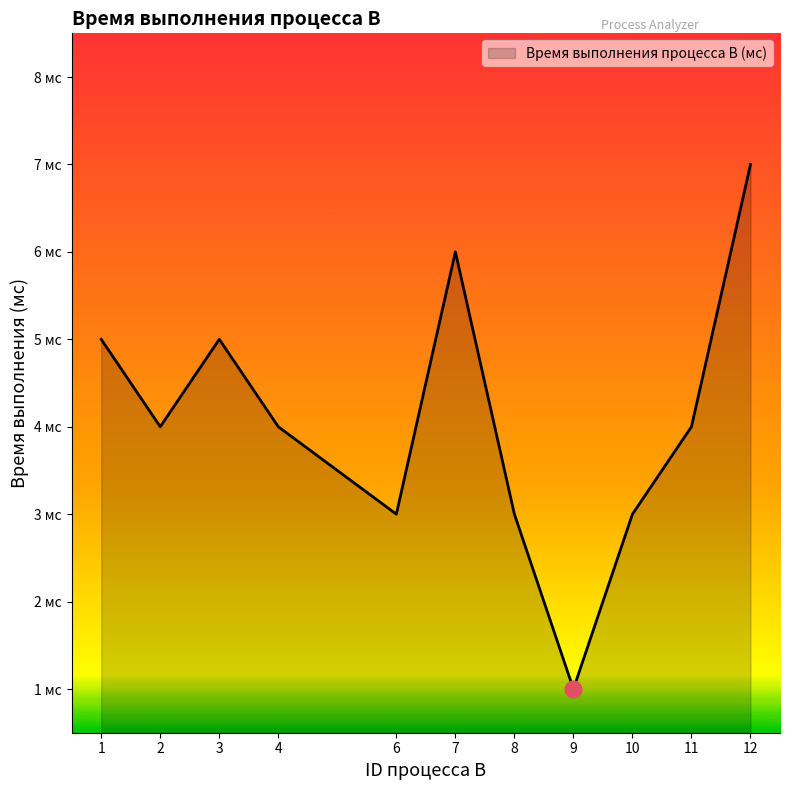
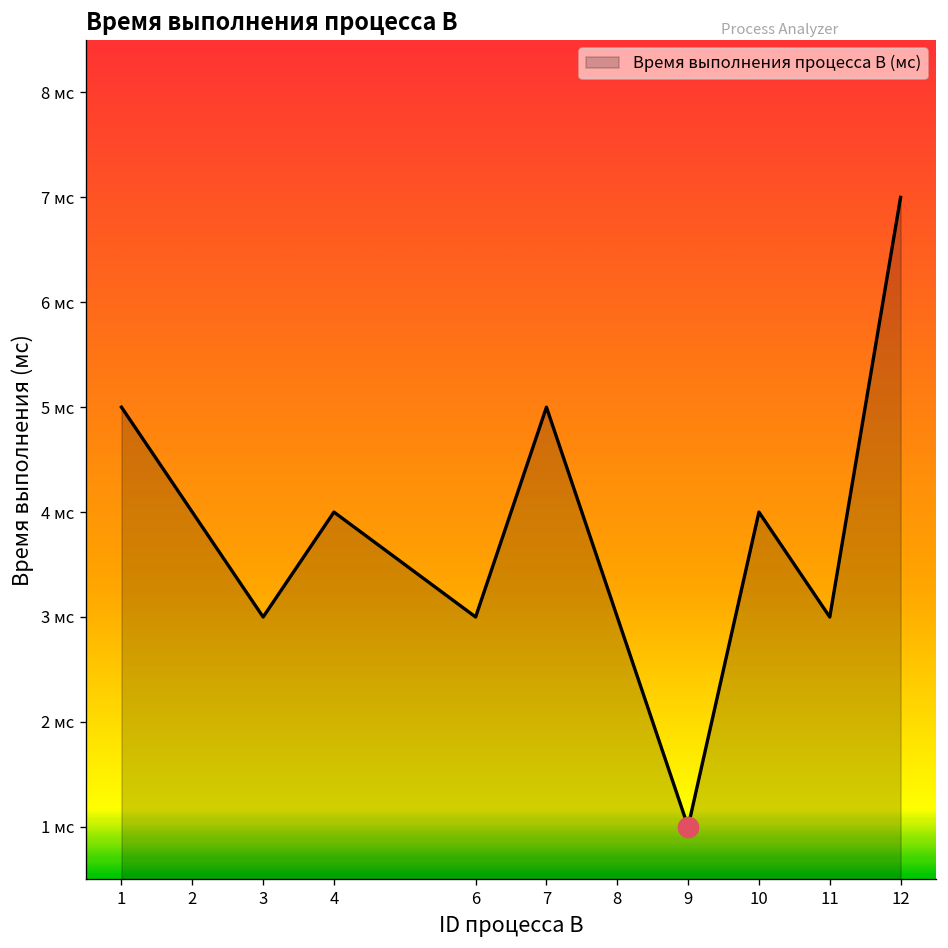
  {
    "Время выполнения процесса B (мс)": {
      "1": "5 мс",
      "2": "4 мс",
-     "3": "5 мс",
+     "3": "3 мс",
      "4": "4 мс",
      "6": "3 мс",
-     "7": "6 мс",
+     "7": "5 мс",
      "8": "3 мс",
-     "10": "3 мс",
-     "11": "4 мс",
+     "10": "4 мс",
+     "11": "3 мс",
      "12": "7 мс"
    }
  }
